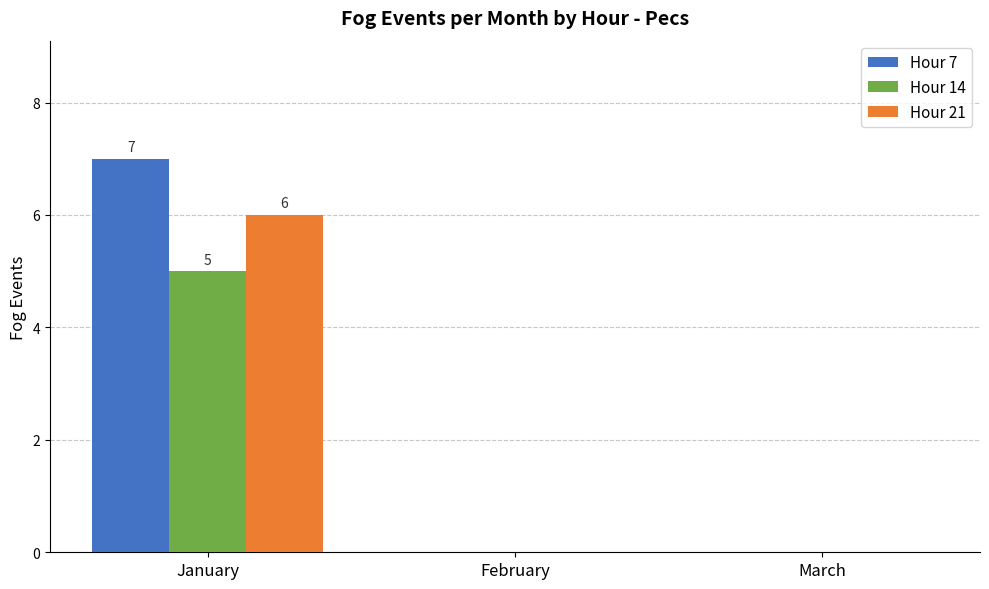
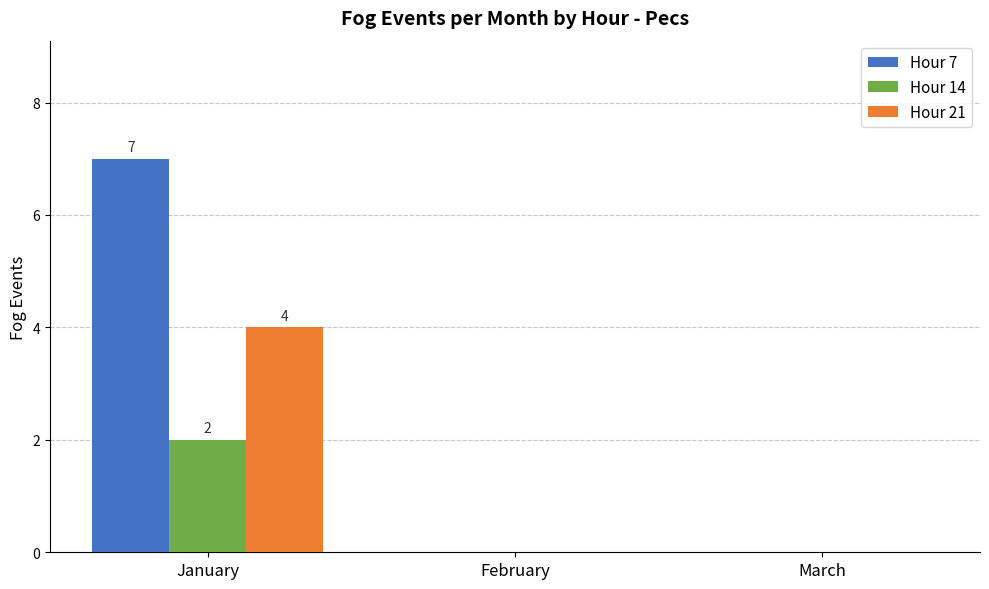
  {
    "Hour 7": {
      "January": 7
    },
    "Hour 14": {
-     "January": 5
+     "January": 2
    },
    "Hour 21": {
-     "January": 6
+     "January": 4
    }
  }
